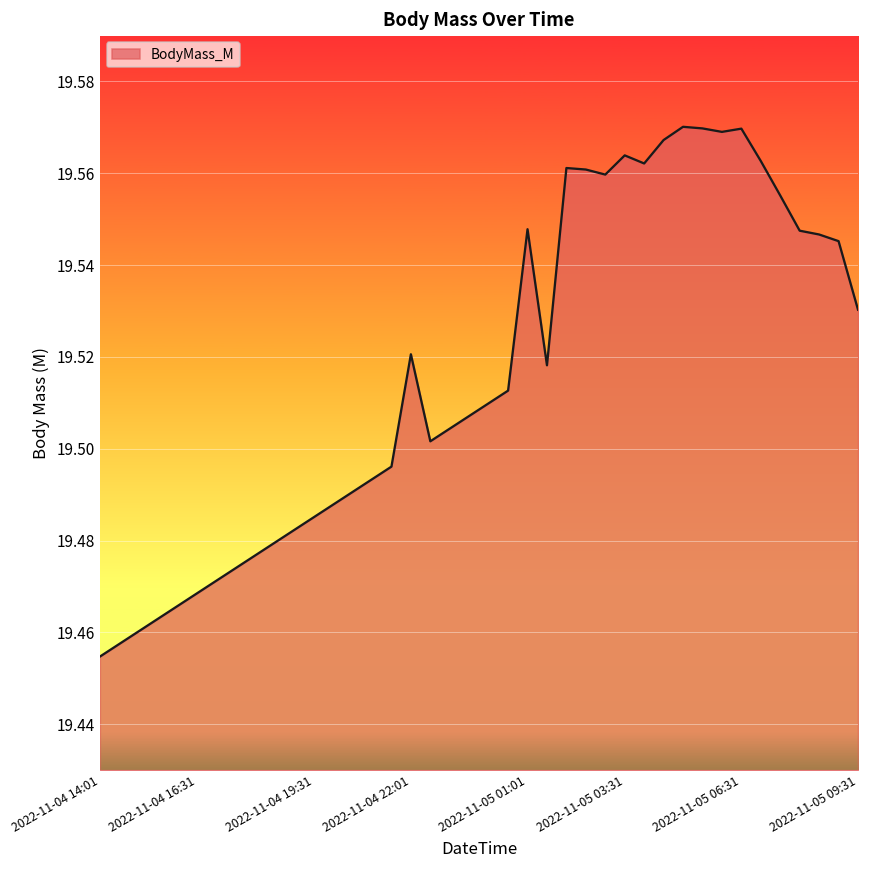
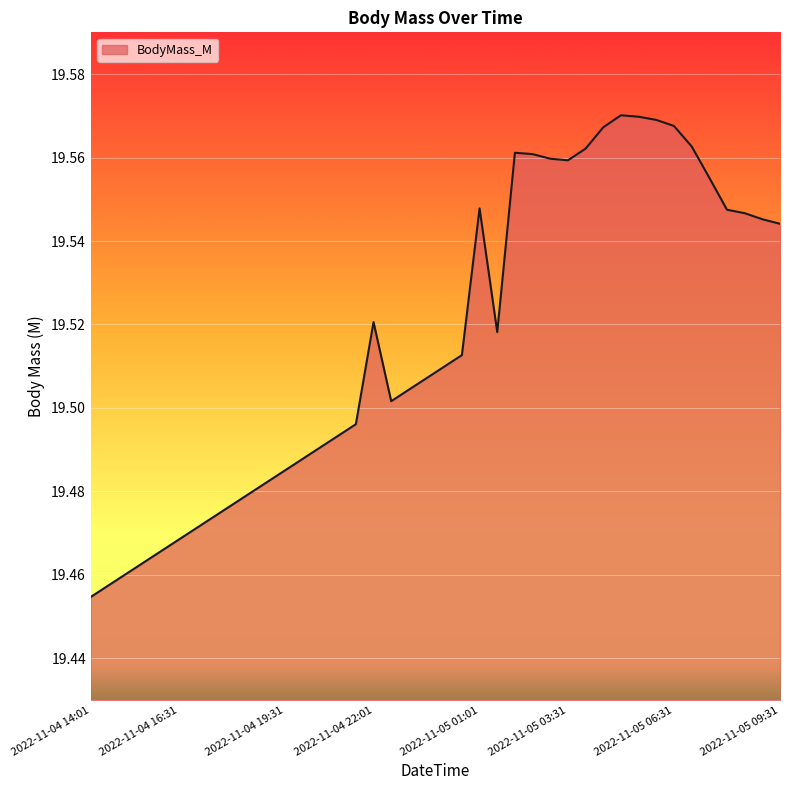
  {
    "2022-11-04 14:01": 19.455,
    "2022-11-04 16:31": 19.469,
    "2022-11-04 19:31": 19.485,
    "2022-11-04 22:01": 19.521,
    "2022-11-05 01:01": 19.548,
-   "2022-11-05 03:31": 19.564,
-   "2022-11-05 06:31": 19.570,
-   "2022-11-05 09:31": 19.530
+   "2022-11-05 03:31": 19.559,
+   "2022-11-05 06:31": 19.568,
+   "2022-11-05 09:31": 19.544
  }
